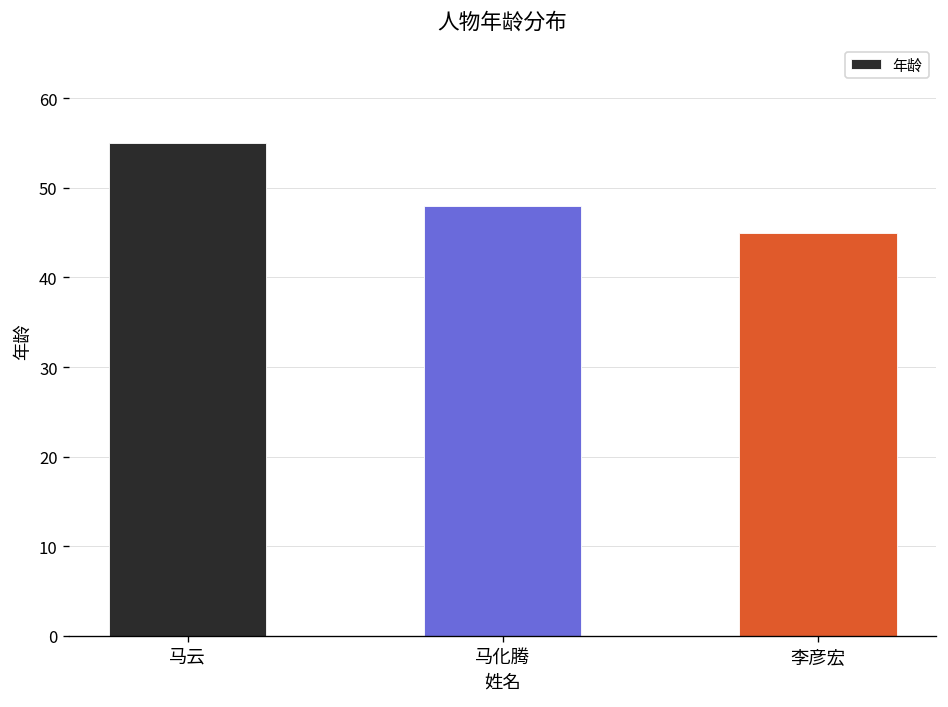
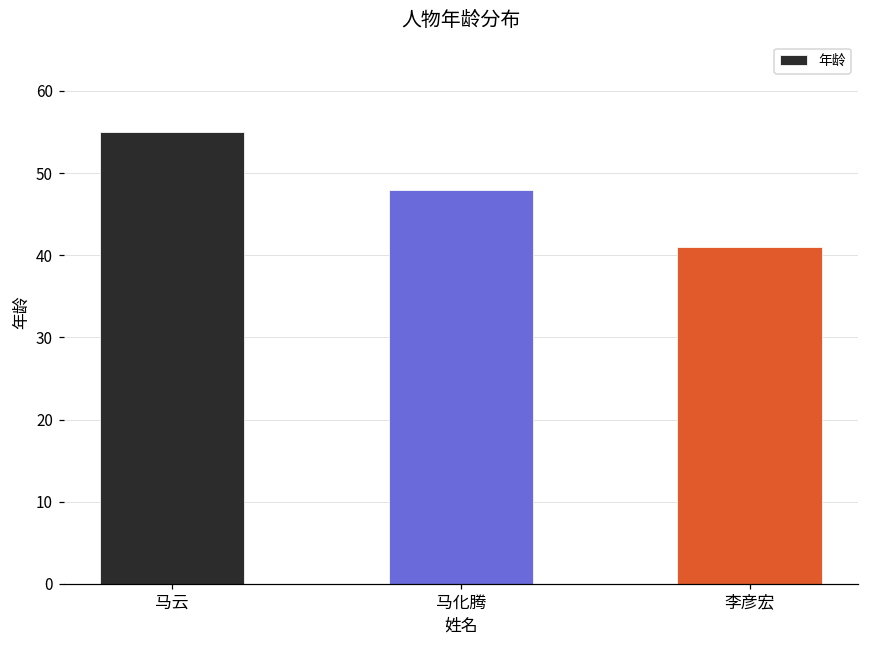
  {
    "马云": 55,
    "马化腾": 48,
-   "李彦宏": 45
+   "李彦宏": 41
  }
